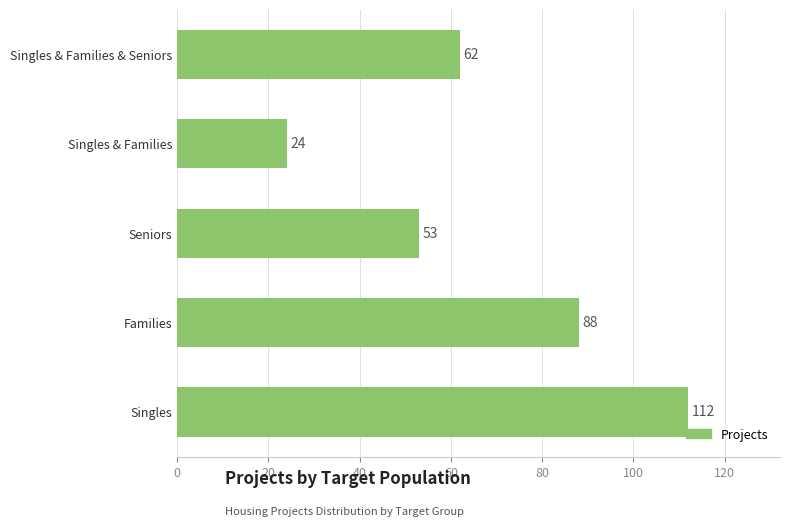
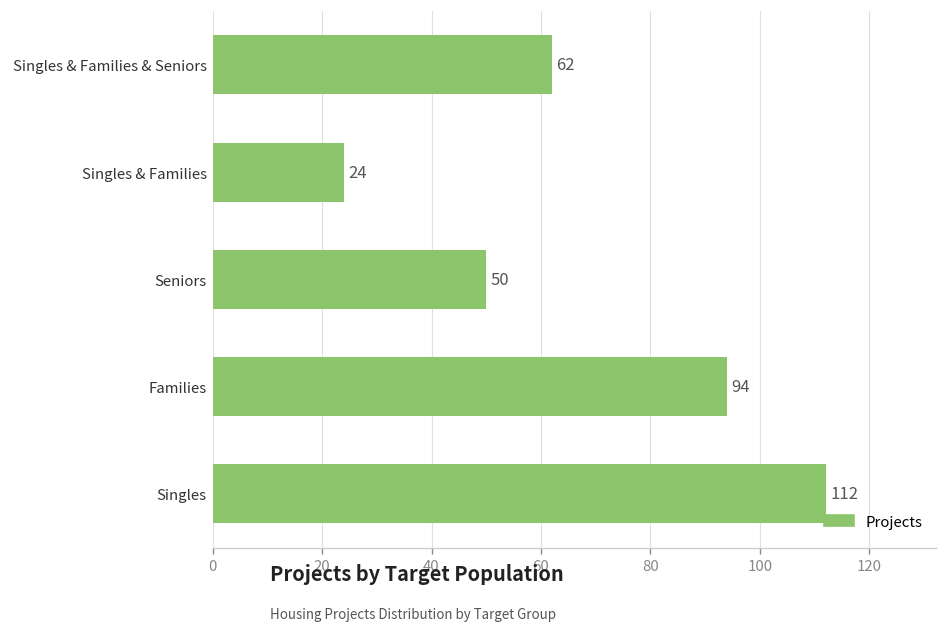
  {
    "Singles & Families & Seniors": 62,
    "Singles & Families": 24,
-   "Seniors": 53,
-   "Families": 88,
+   "Seniors": 50,
+   "Families": 94,
    "Singles": 112
  }
